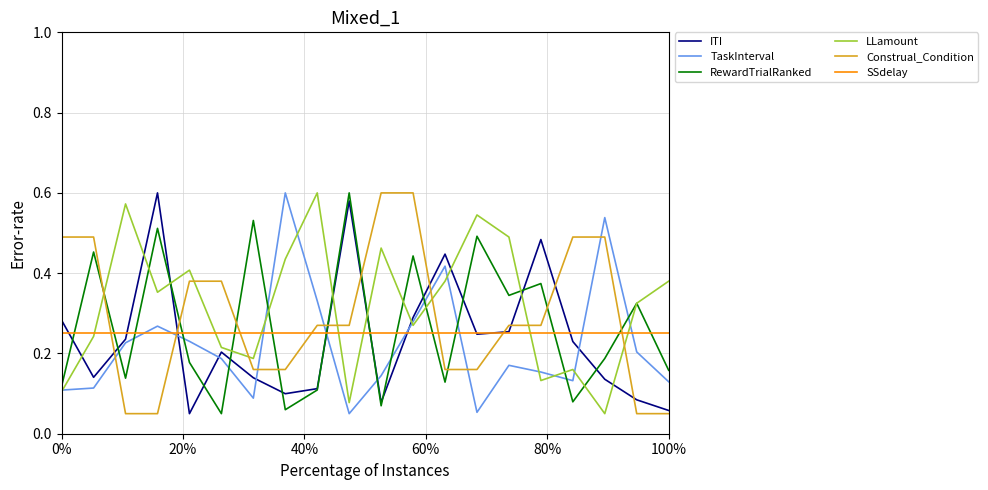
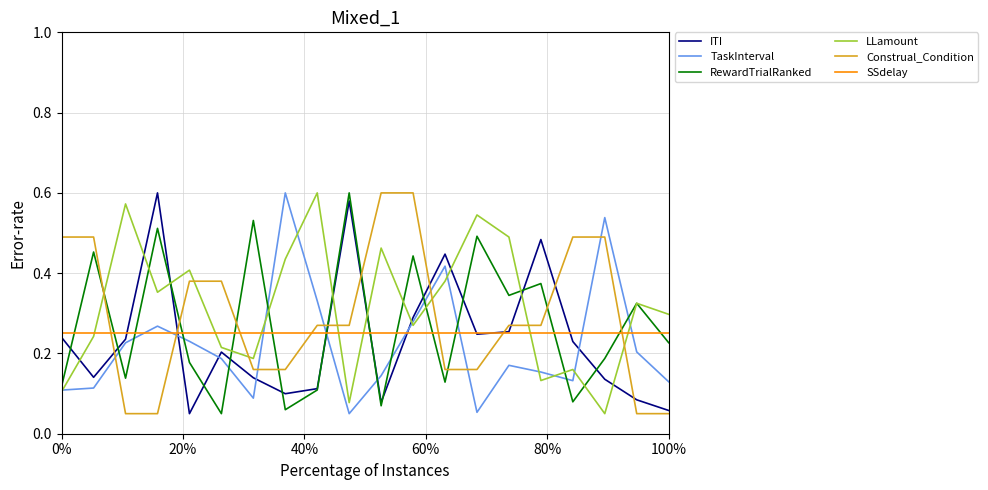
  {
    "ITI": {
-     "0%": 0.28,
+     "0%": 0.24,
      "100%": 0.06
    },
    "TaskInterval": {
      "100%": 0.13
    },
    "RewardTrialRanked": {
      "0%": 0.12,
-     "100%": 0.16
+     "100%": 0.23
    },
    "LLamount": {
-     "100%": 0.38
+     "100%": 0.30
    }
  }
